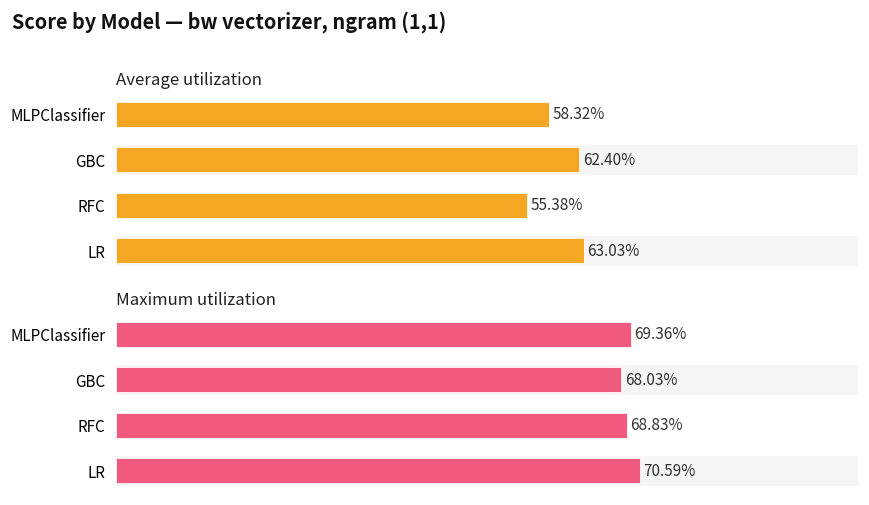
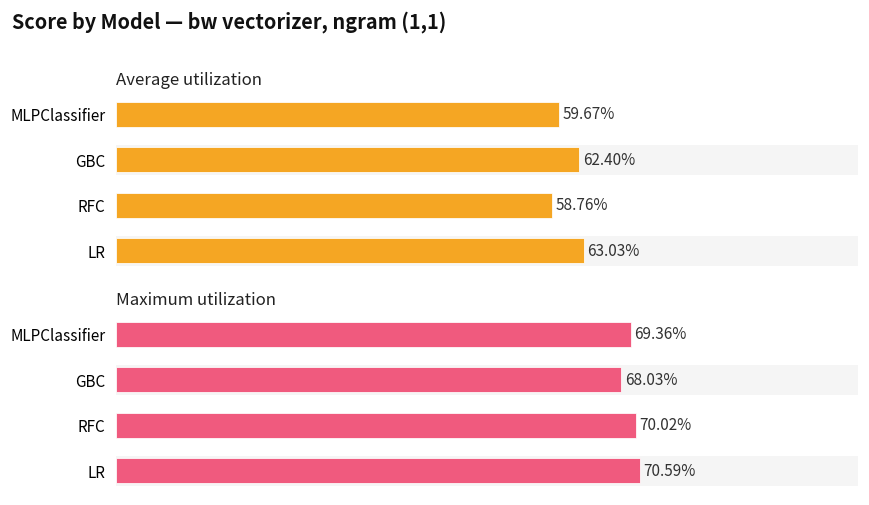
  {
    "Average utilization": {
-     "MLPClassifier": "58.32%",
+     "MLPClassifier": "59.67%",
      "GBC": "62.40%",
-     "RFC": "55.38%",
+     "RFC": "58.76%",
      "LR": "63.03%"
    },
    "Maximum utilization": {
      "MLPClassifier": "69.36%",
      "GBC": "68.03%",
-     "RFC": "68.83%",
+     "RFC": "70.02%",
      "LR": "70.59%"
    }
  }
